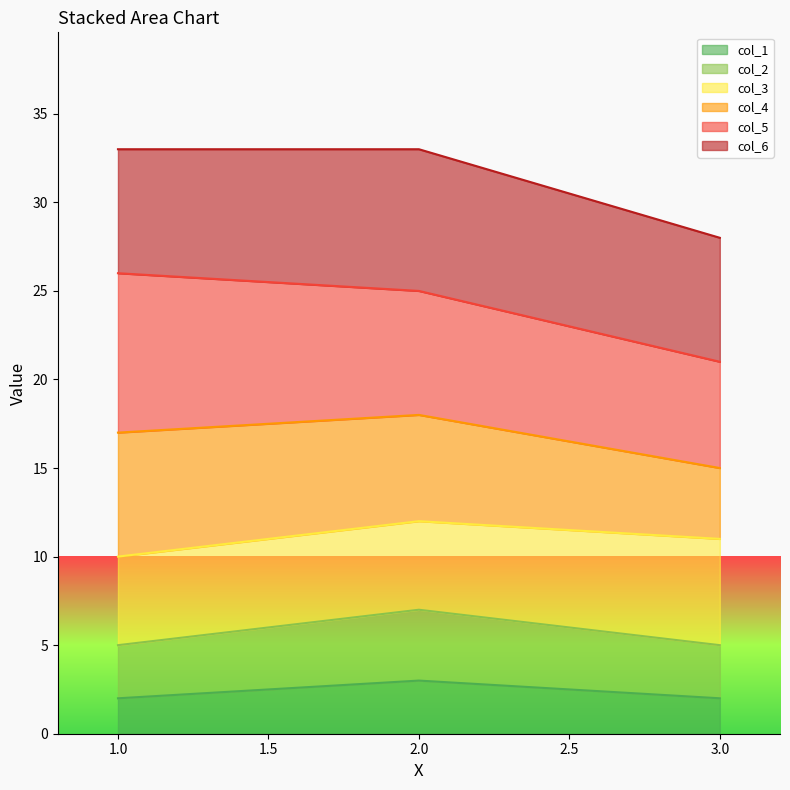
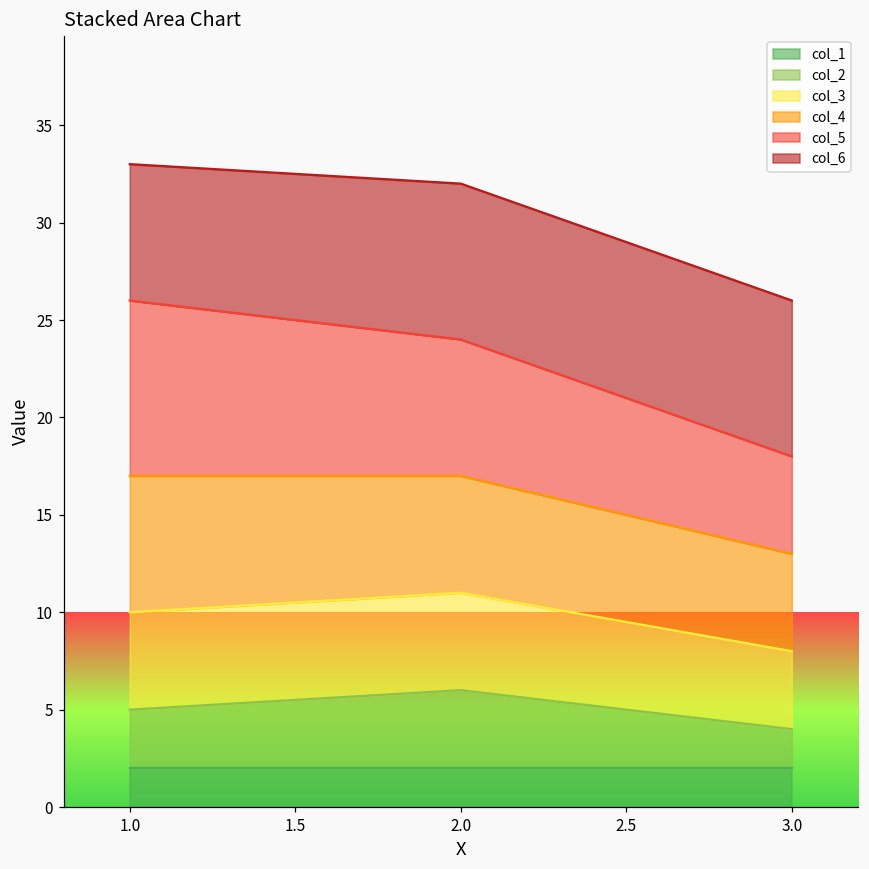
  {
    "col_1": {
      "1.0": 2,
-     "2.0": 3,
+     "2.0": 2,
      "3.0": 2
    },
    "col_2": {
      "1.0": 5,
-     "3.0": 3
+     "3.0": 2
    },
    "col_3": {
      "1.0": 5,
      "2.0": 5,
-     "3.0": 6
+     "3.0": 4
    },
    "col_4": {
      "1.0": 7,
      "2.0": 6,
-     "3.0": 4
+     "3.0": 5
    },
    "col_5": {
      "1.0": 9,
      "2.0": 7,
-     "3.0": 6
+     "3.0": 5
    },
    "col_6": {
      "1.0": 7,
      "2.0": 8,
-     "3.0": 7
+     "3.0": 8
    }
  }
